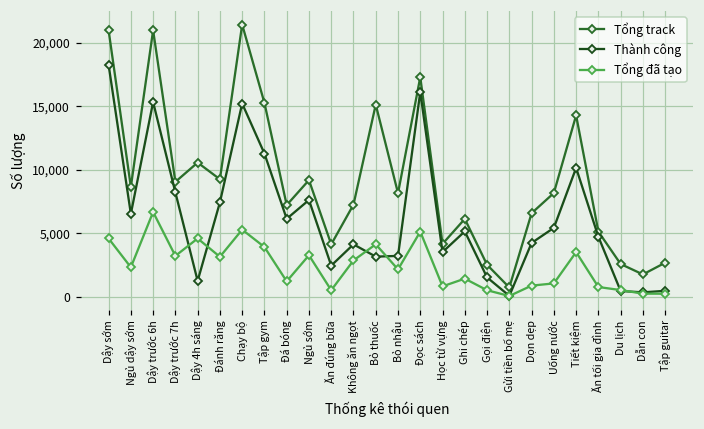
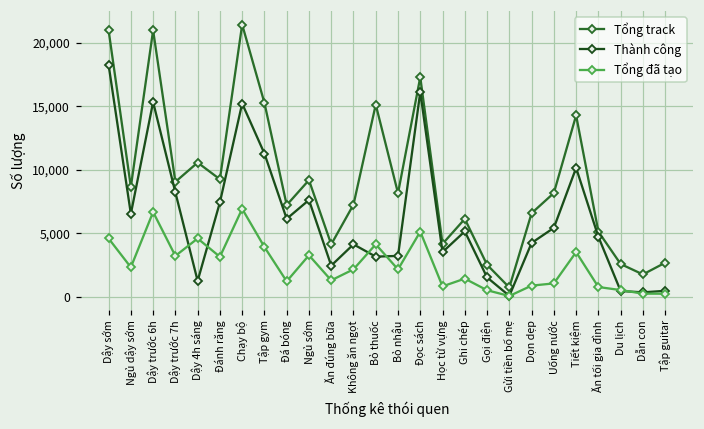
  {
    "Tổng đã tạo": {
      "Dậy sớm": "4,600",
      "Ngủ dậy sớm": "2,300",
      "Dậy trước 6h": "6,700",
      "Dậy trước 7h": "3,200",
      "Dậy 4h sáng": "4,600",
      "Đánh răng": "3,100",
-     "Chạy bộ": "5,300",
+     "Chạy bộ": "6,900",
      "Tập gym": "3,900",
      "Đá bóng": "1,200",
      "Ngủ sớm": "3,300",
-     "Ăn đúng bữa": "500",
-     "Không ăn ngọt": "2,900",
+     "Ăn đúng bữa": "1,300",
+     "Không ăn ngọt": "2,200",
      "Bỏ thuốc": "4,100",
      "Bỏ nhậu": "2,200",
      "Đọc sách": "5,100",
      "Học từ vựng": "800",
      "Ghi chép": "1,400",
      "Gọi điện": "500",
      "Dọn dẹp": "900",
      "Uống nước": "1,000",
      "Tiết kiệm": "3,500",
      "Ăn tối gia đình": "800",
      "Tập guitar": "200"
    }
  }
